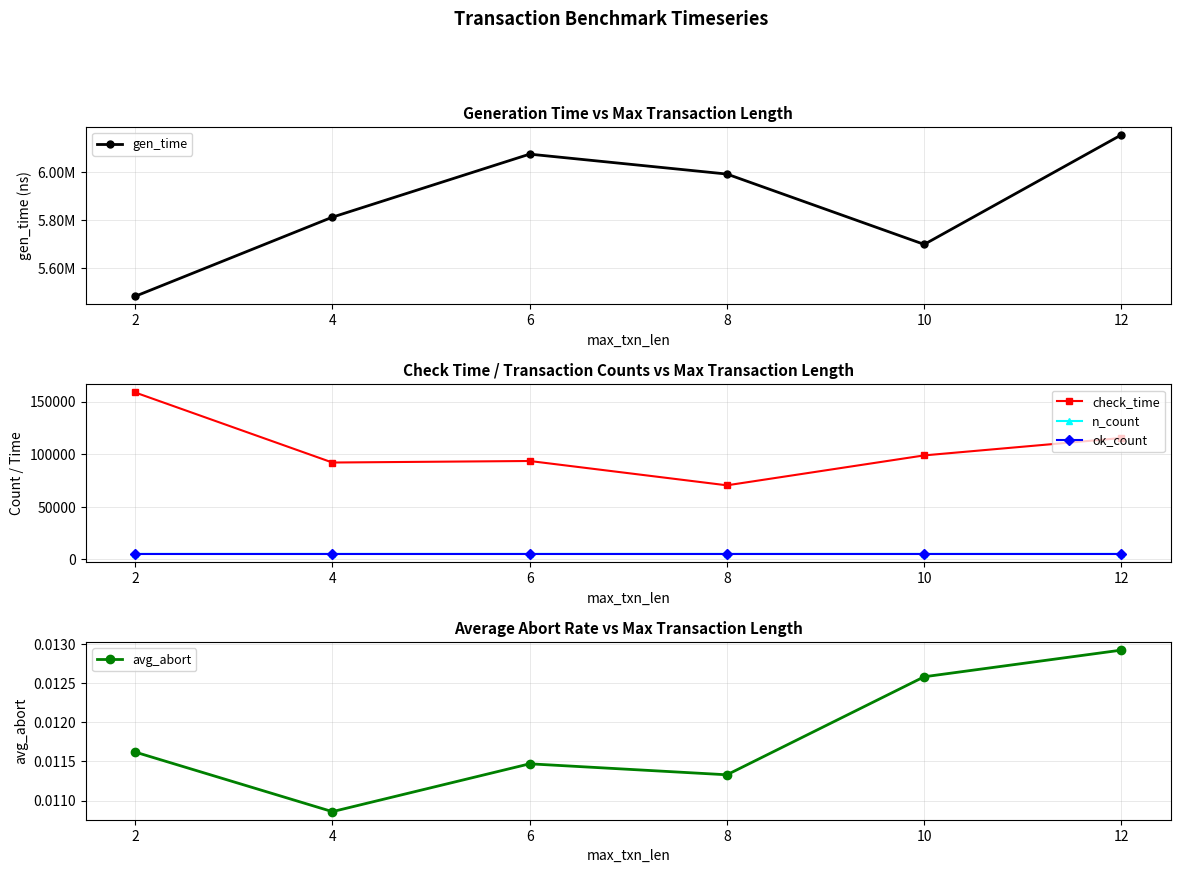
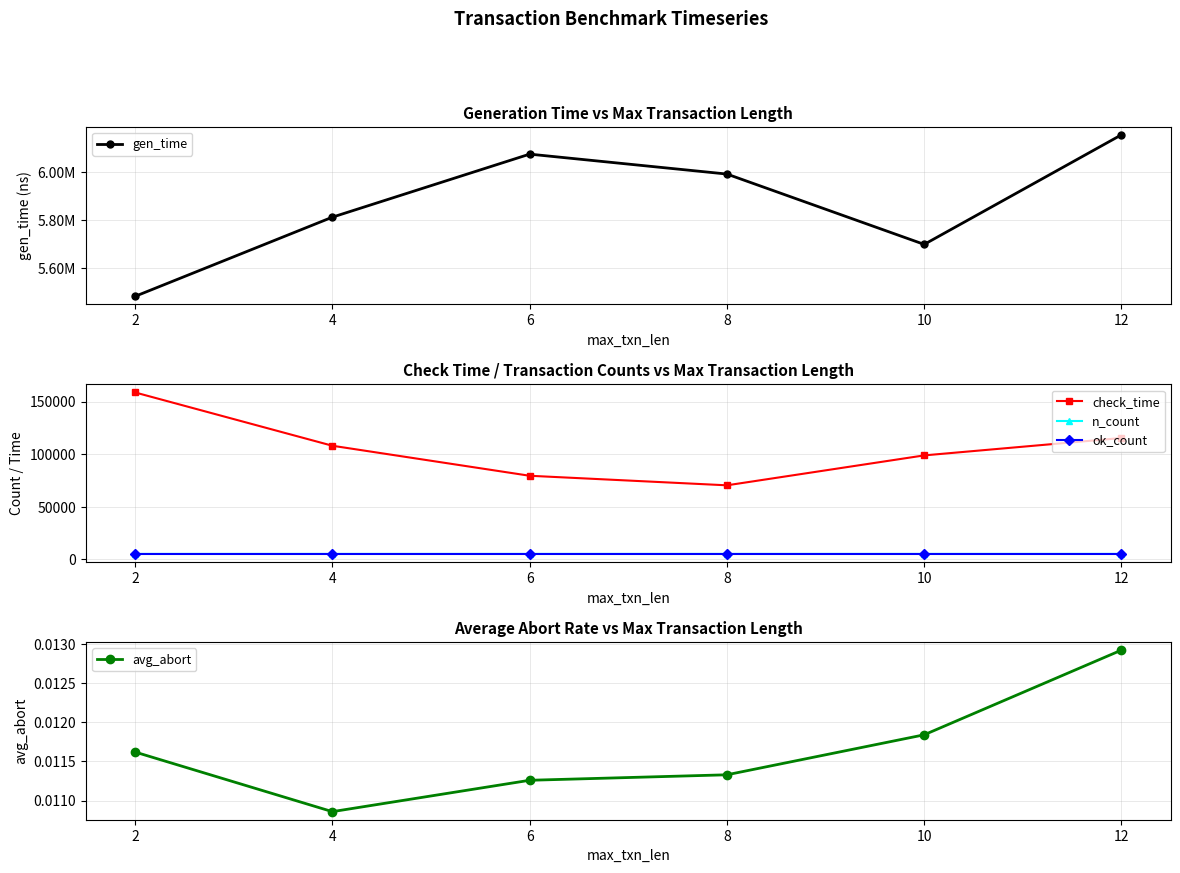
  {
    "Generation Time vs Max Transaction Length": {
      "2": 5480000,
      "4": 5810000,
      "6": 6070000,
      "8": 5990000,
      "10": 5700000,
      "12": 6150000
    },
    "Check Time / Transaction Counts vs Max Transaction Length": {
      "check_time": {
        "2": 159000,
-       "4": 92000,
-       "6": 94000,
+       "4": 108000,
+       "6": 79000,
        "8": 70000,
        "10": 99000
      },
      "ok_count": {
        "2": 5000,
        "4": 5000,
        "6": 5000,
        "8": 5000,
        "10": 5000,
        "12": 5000
      }
    },
    "Average Abort Rate vs Max Transaction Length": {
      "2": 0.0116,
      "4": 0.0109,
-     "6": 0.0115,
+     "6": 0.0113,
      "8": 0.0113,
-     "10": 0.0126,
+     "10": 0.0118,
      "12": 0.0129
    }
  }
